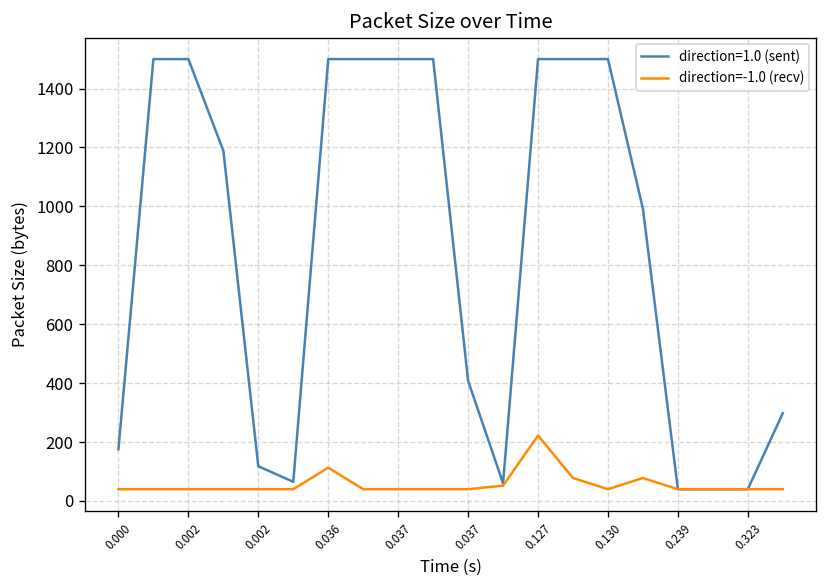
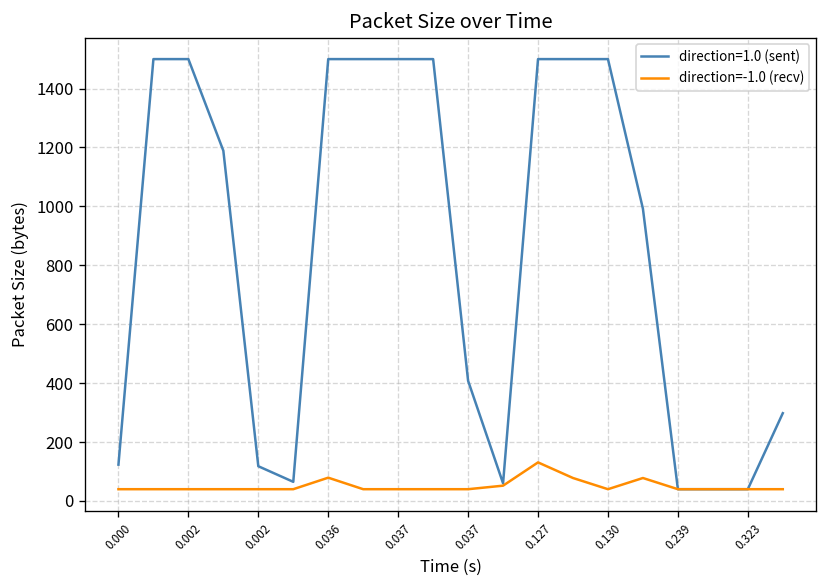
  {
    "direction=1.0 (sent)": {
-     "0.000": 180,
+     "0.000": 120,
      "0.036": 1500,
      "0.127": 1500,
      "0.130": 1500
    },
    "direction=-1.0 (recv)": {
      "0.000": 40,
-     "0.036": 110,
-     "0.127": 220,
+     "0.036": 80,
+     "0.127": 130,
      "0.130": 40
    }
  }
